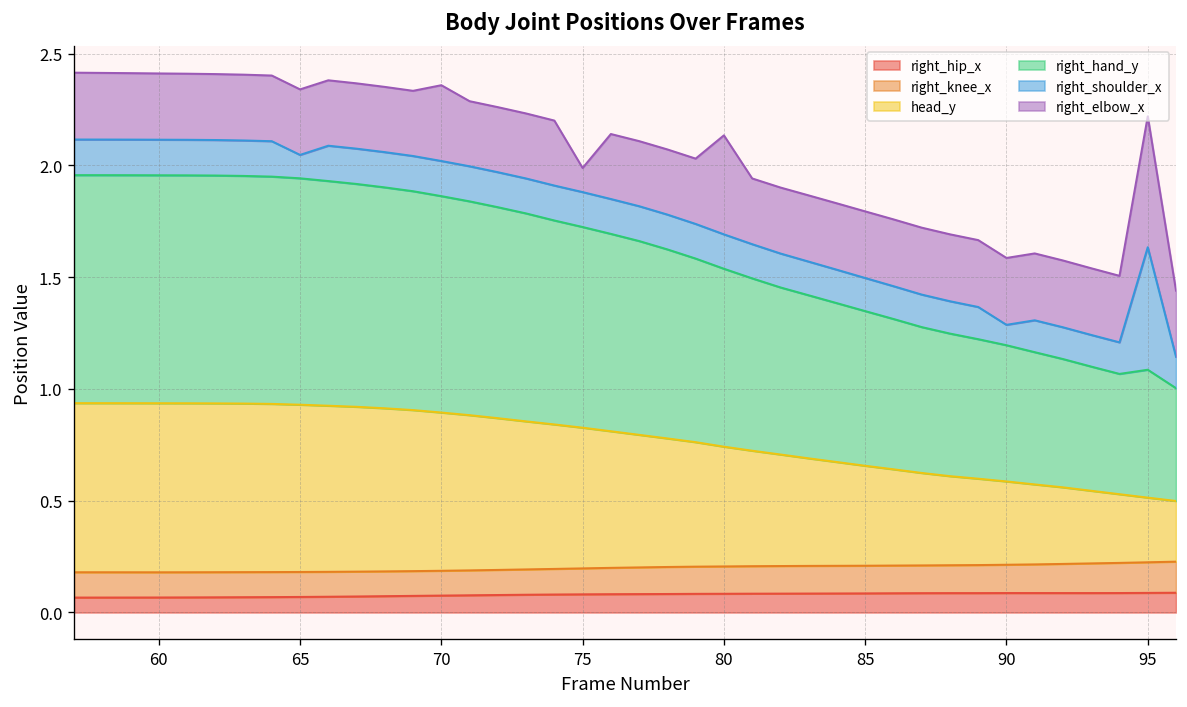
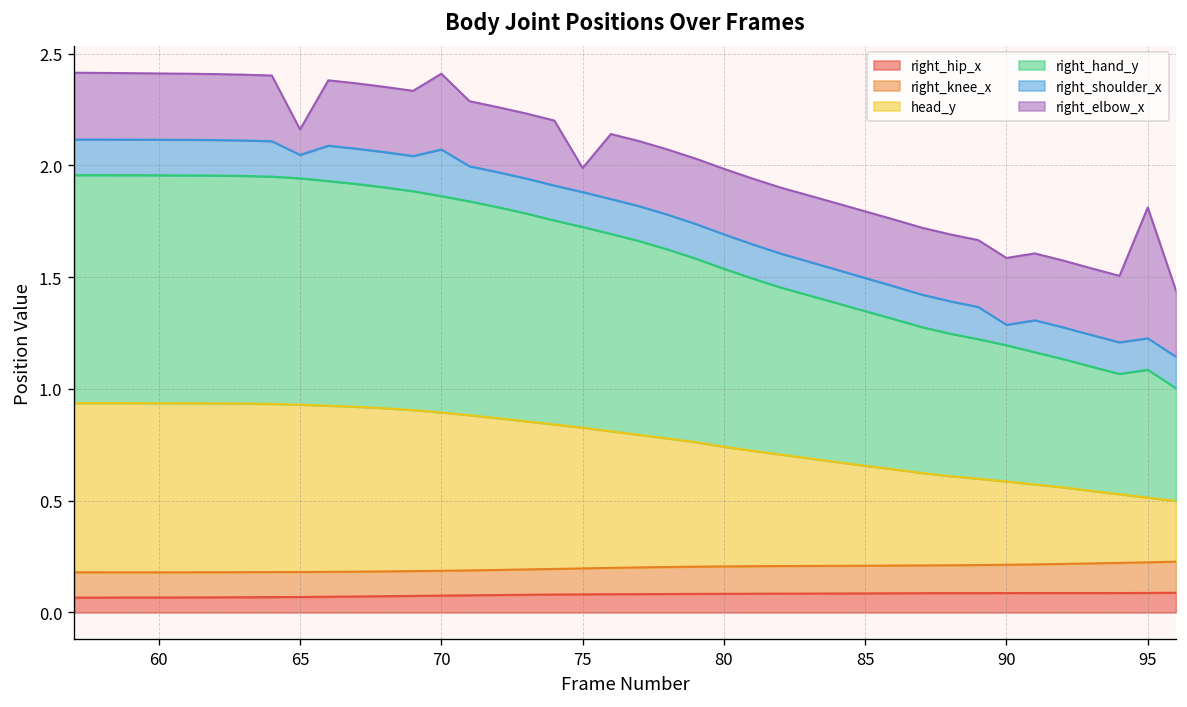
  {
    "right_hand_y": {
      "60": 1.02,
      "65": 1.01,
      "70": 0.97,
      "75": 0.90,
      "80": 0.80,
      "85": 0.69,
      "90": 0.61,
      "95": 0.57
    },
    "right_shoulder_x": {
      "60": 0.16,
      "65": 0.10,
-     "70": 0.16,
+     "70": 0.21,
      "75": 0.16,
      "80": 0.15,
      "85": 0.15,
      "90": 0.09,
-     "95": 0.55
+     "95": 0.14
    },
    "right_elbow_x": {
      "60": 0.30,
-     "65": 0.29,
+     "65": 0.11,
      "70": 0.34,
      "75": 0.11,
-     "80": 0.44,
+     "80": 0.29,
      "85": 0.30,
      "90": 0.30,
      "95": 0.59
    }
  }
